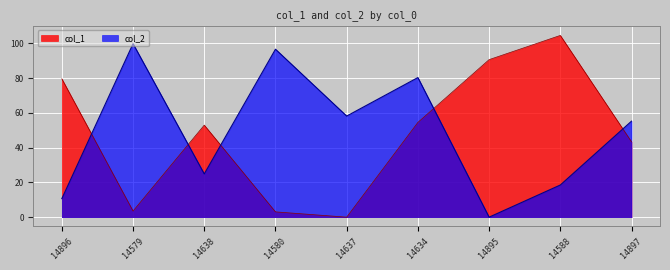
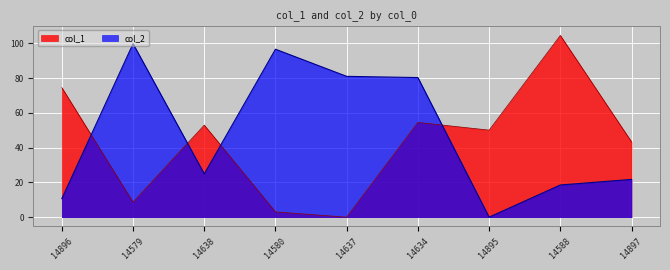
  {
    "col_1": {
-     "14896": 80,
-     "14579": 4,
+     "14896": 75,
+     "14579": 9,
      "14638": 53,
      "14580": 3,
      "14637": 0,
      "14634": 55,
-     "14895": 91,
+     "14895": 50,
      "14588": 105,
      "14897": 43
    },
    "col_2": {
      "14896": 11,
      "14638": 25,
      "14580": 97,
-     "14637": 58,
+     "14637": 81,
      "14634": 80,
      "14895": 0,
      "14588": 19,
-     "14897": 55
+     "14897": 22
    }
  }
